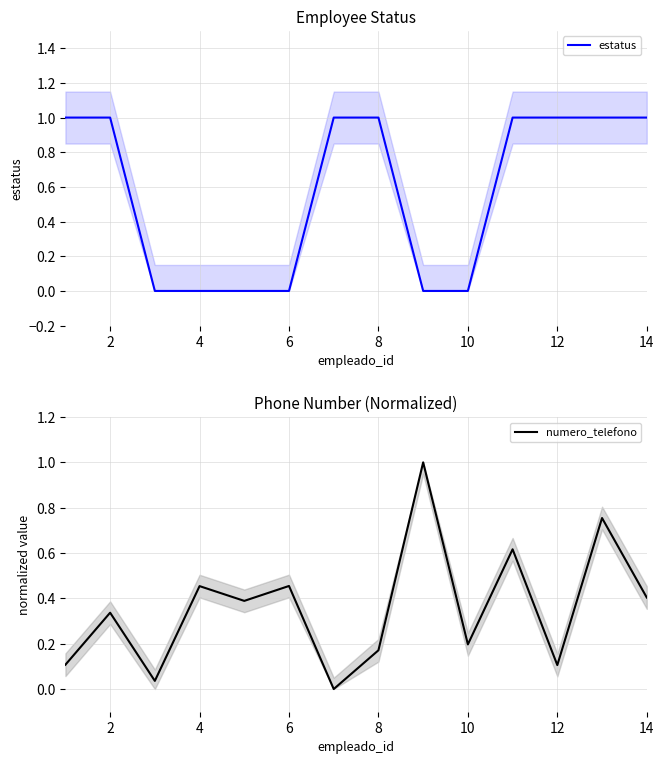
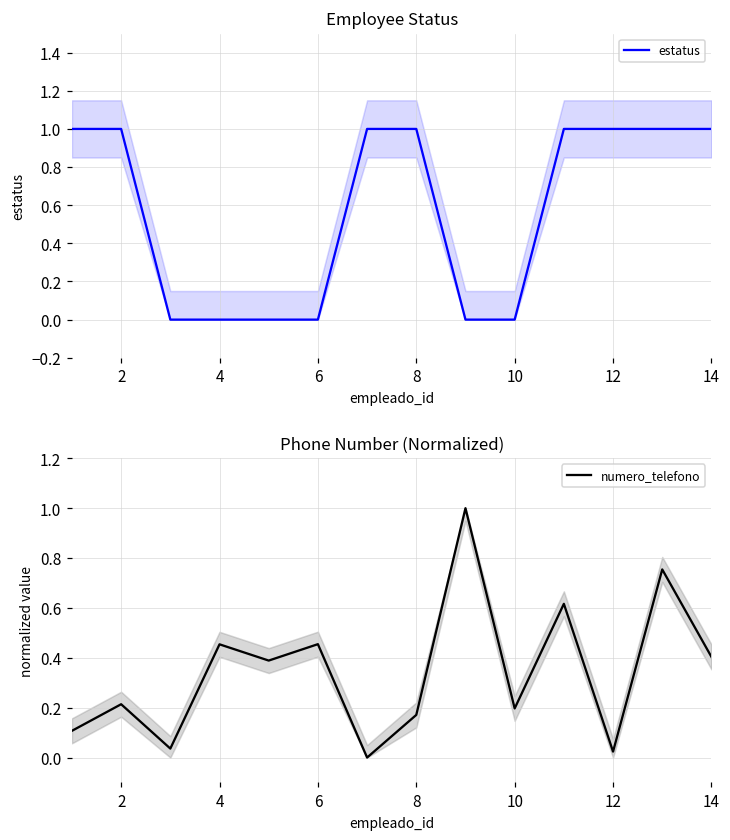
  {
    "Phone Number (Normalized)": {
      "numero_telefono": {
-       "2": 0.34,
+       "2": 0.21,
        "4": 0.45,
        "6": 0.45,
        "8": 0.17,
        "10": 0.20,
-       "12": 0.11,
+       "12": 0.02,
        "14": 0.40
      }
    }
  }
